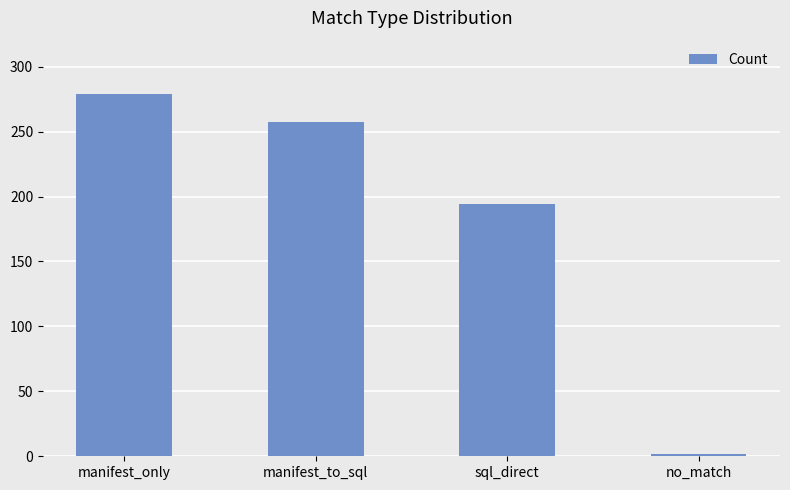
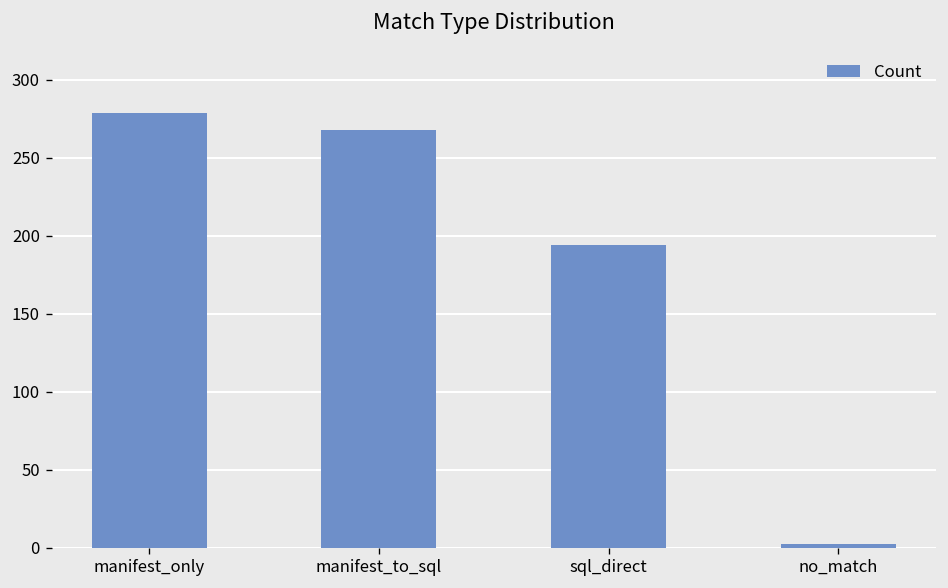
  {
    "manifest_only": 279,
-   "manifest_to_sql": 257,
+   "manifest_to_sql": 268,
    "sql_direct": 194,
    "no_match": 2
  }
